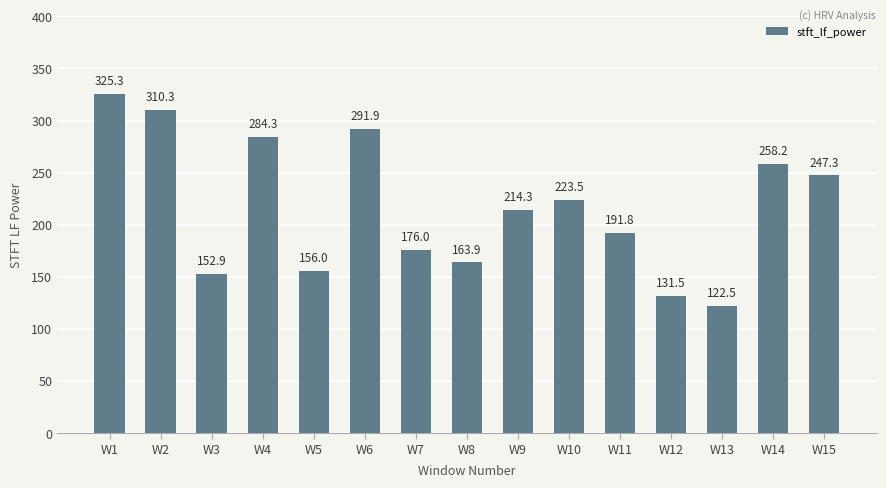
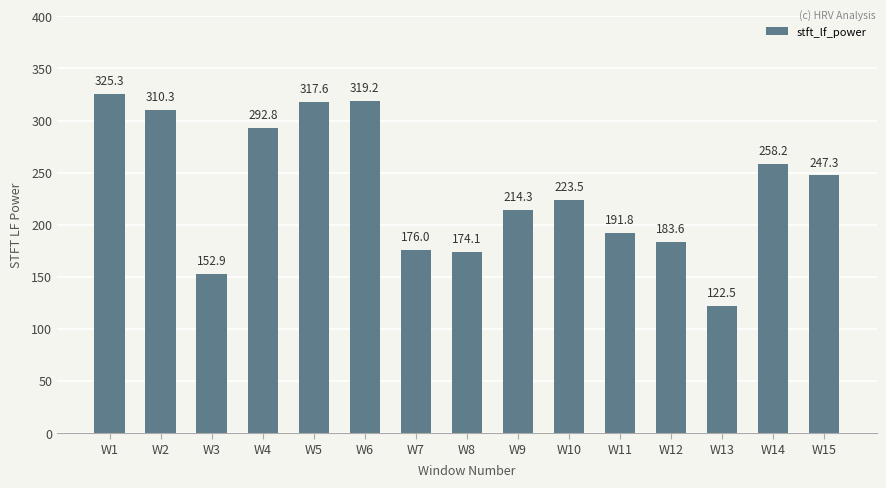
  {
    "W1": 325.3,
    "W2": 310.3,
    "W3": 152.9,
-   "W4": 284.3,
-   "W5": 156.0,
-   "W6": 291.9,
+   "W4": 292.8,
+   "W5": 317.6,
+   "W6": 319.2,
    "W7": 176.0,
-   "W8": 163.9,
+   "W8": 174.1,
    "W9": 214.3,
    "W10": 223.5,
    "W11": 191.8,
-   "W12": 131.5,
+   "W12": 183.6,
    "W13": 122.5,
    "W14": 258.2,
    "W15": 247.3
  }
